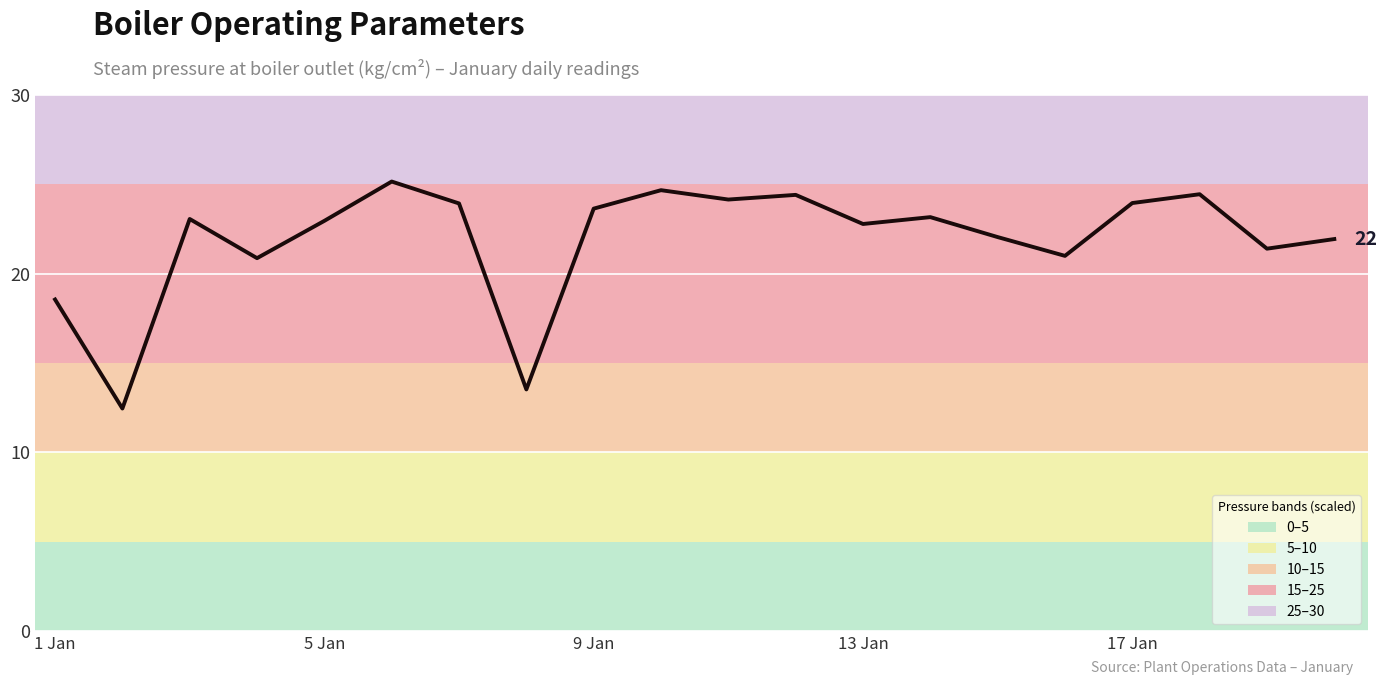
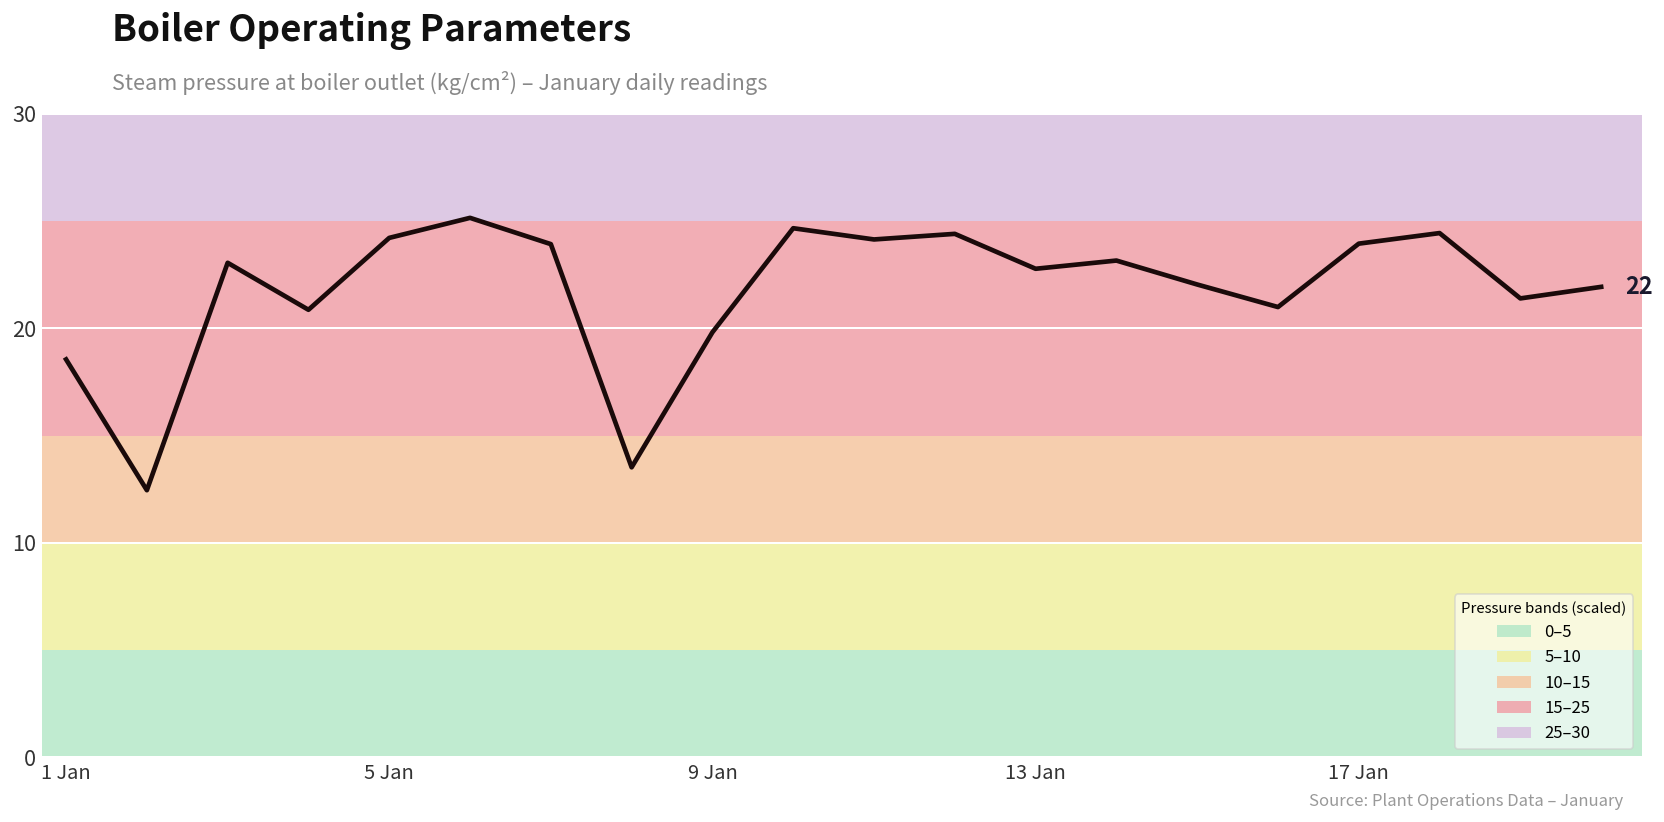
  {
    "1 Jan": 18.6,
-   "5 Jan": 23.0,
-   "9 Jan": 23.6,
+   "5 Jan": 24.2,
+   "9 Jan": 19.8,
    "13 Jan": 22.8,
    "17 Jan": 24.0
  }
